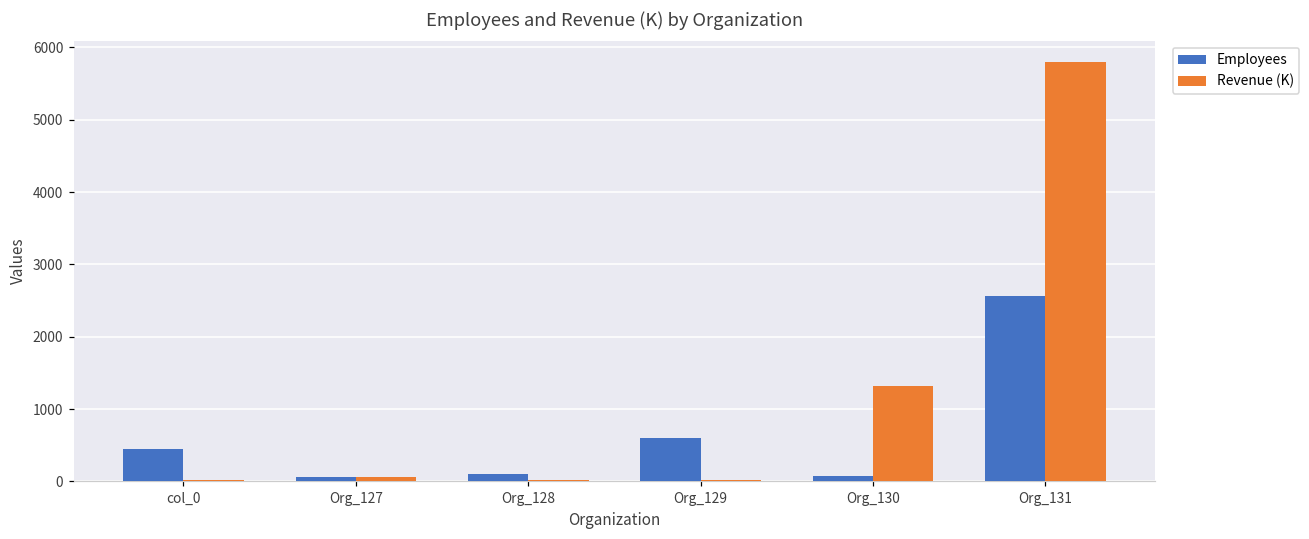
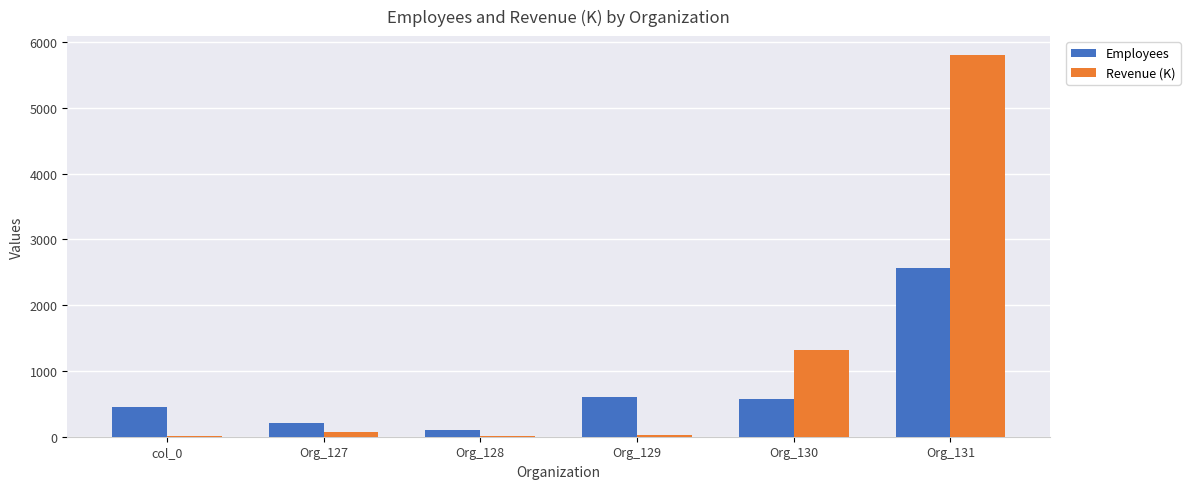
  {
    "Employees": {
      "col_0": 400,
-     "Org_127": 100,
+     "Org_127": 200,
      "Org_128": 100,
      "Org_129": 600,
-     "Org_130": 100,
+     "Org_130": 600,
      "Org_131": 2600
    },
    "Revenue (K)": {
      "Org_127": 100,
      "Org_130": 1300,
      "Org_131": 5800
    }
  }
